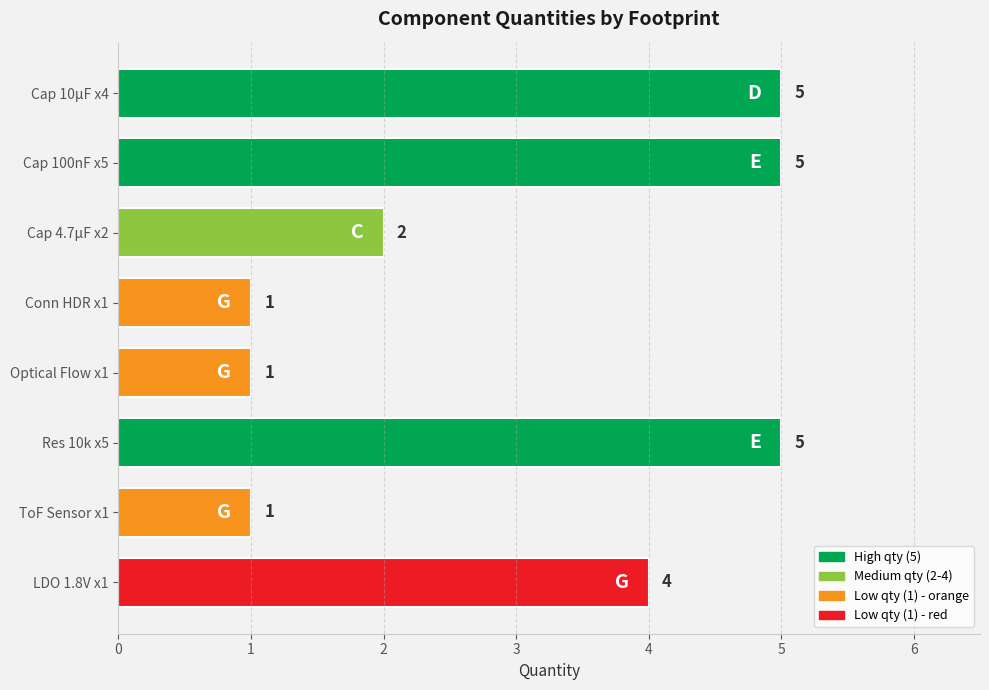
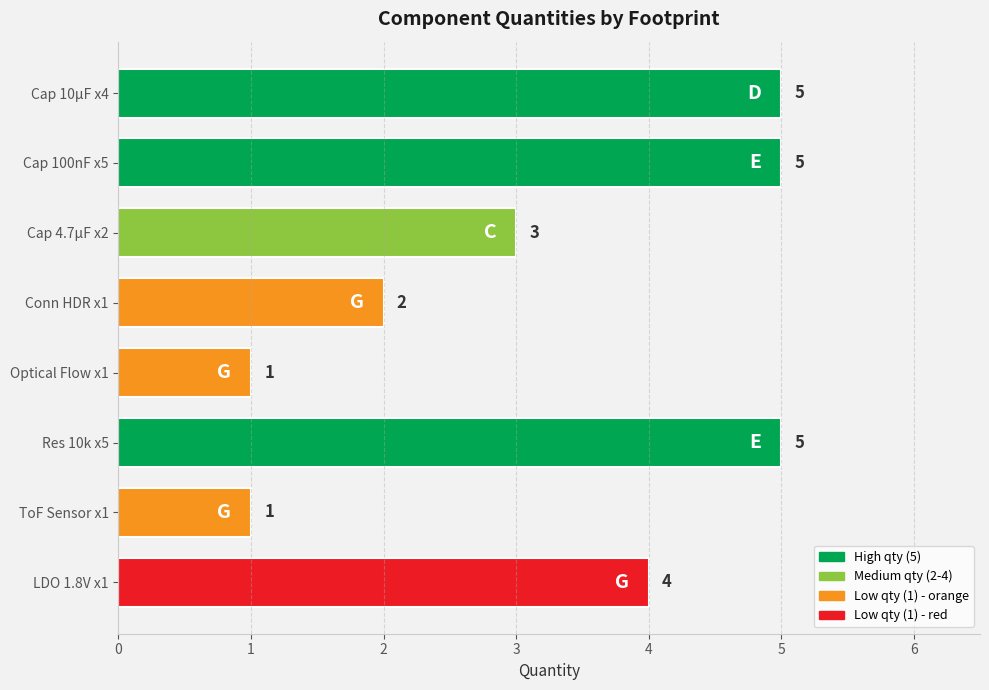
  {
    "Cap 10µF x4": 5,
    "Cap 100nF x5": 5,
-   "Cap 4.7µF x2": 2,
-   "Conn HDR x1": 1,
+   "Cap 4.7µF x2": 3,
+   "Conn HDR x1": 2,
    "Optical Flow x1": 1,
    "Res 10k x5": 5,
    "ToF Sensor x1": 1,
    "LDO 1.8V x1": 4
  }
